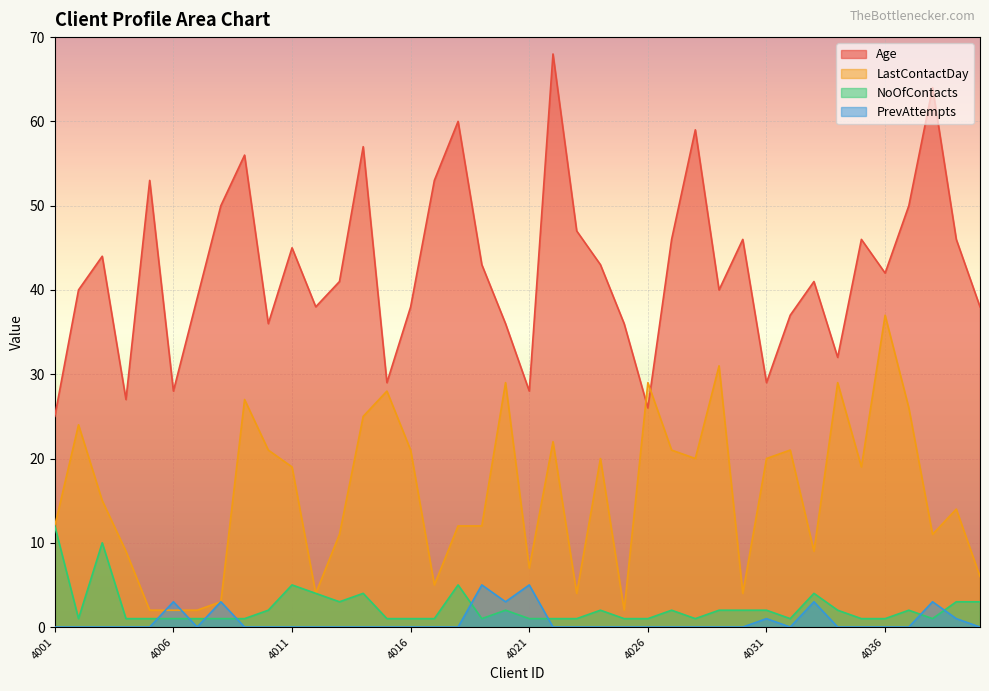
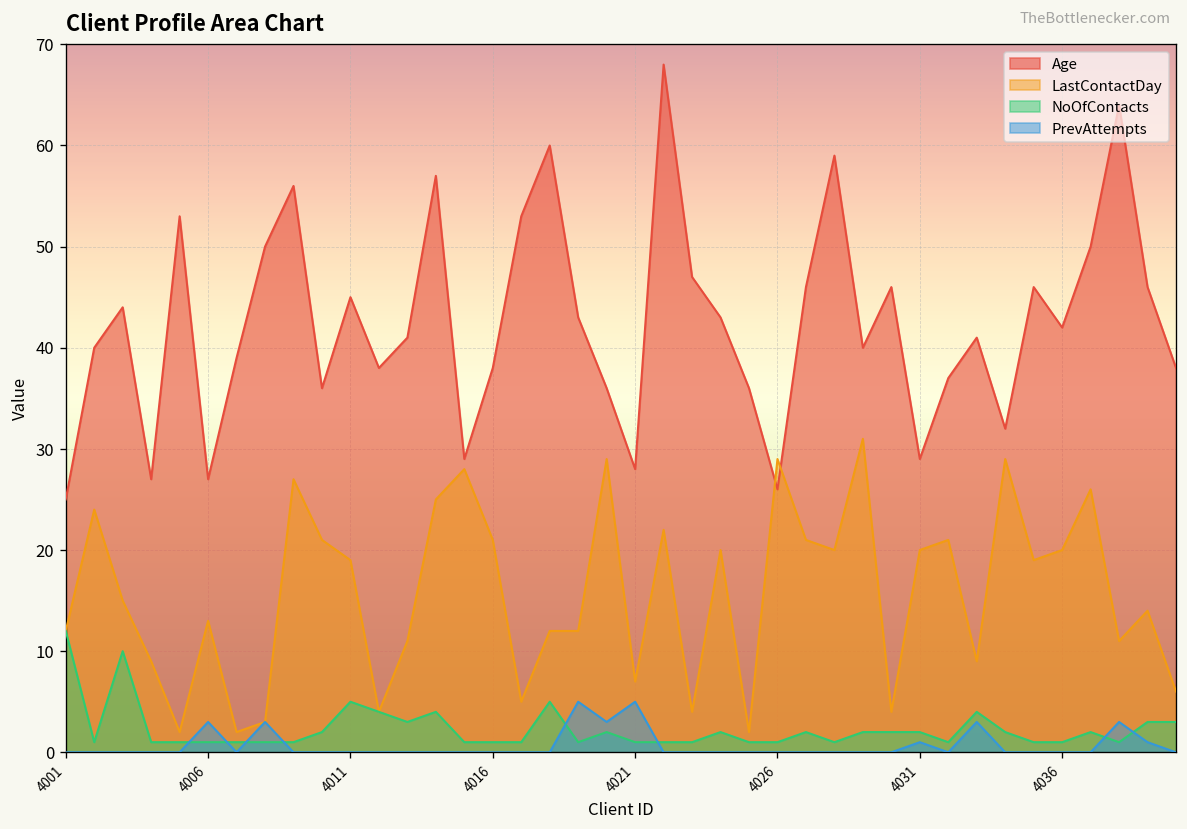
  {
    "Age": {
      "4001": 25,
-     "4006": 28,
+     "4006": 27,
      "4011": 45,
      "4016": 38,
      "4021": 28,
      "4026": 26,
      "4031": 29,
      "4036": 42
    },
    "LastContactDay": {
-     "4006": 2,
+     "4006": 13,
      "4011": 19,
      "4016": 21,
      "4021": 7,
      "4026": 29,
      "4031": 20,
-     "4036": 37
+     "4036": 20
    },
    "NoOfContacts": {
      "4006": 1,
      "4011": 5,
      "4016": 1,
      "4021": 1,
      "4026": 1,
      "4031": 2,
      "4036": 1
    },
    "PrevAttempts": {
      "4001": 0,
      "4006": 3,
      "4011": 0,
      "4016": 0,
      "4021": 5,
      "4026": 0,
      "4031": 1,
      "4036": 0
    }
  }
